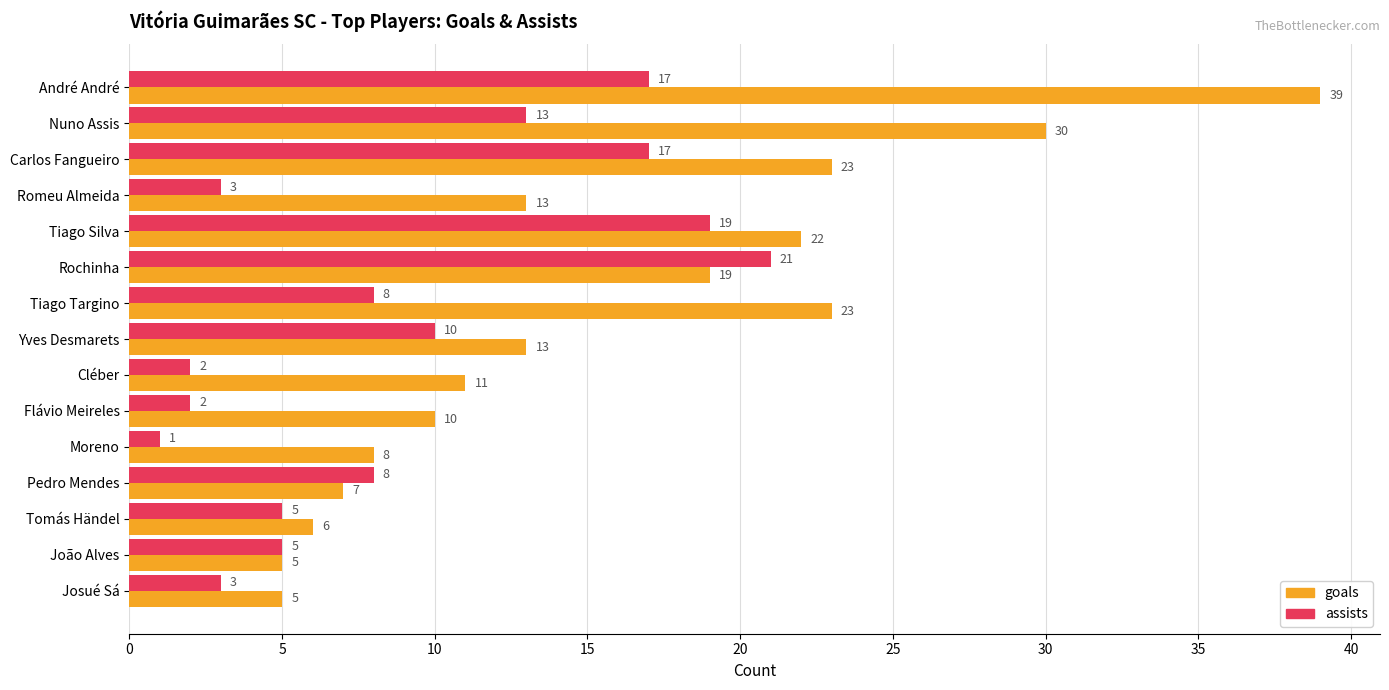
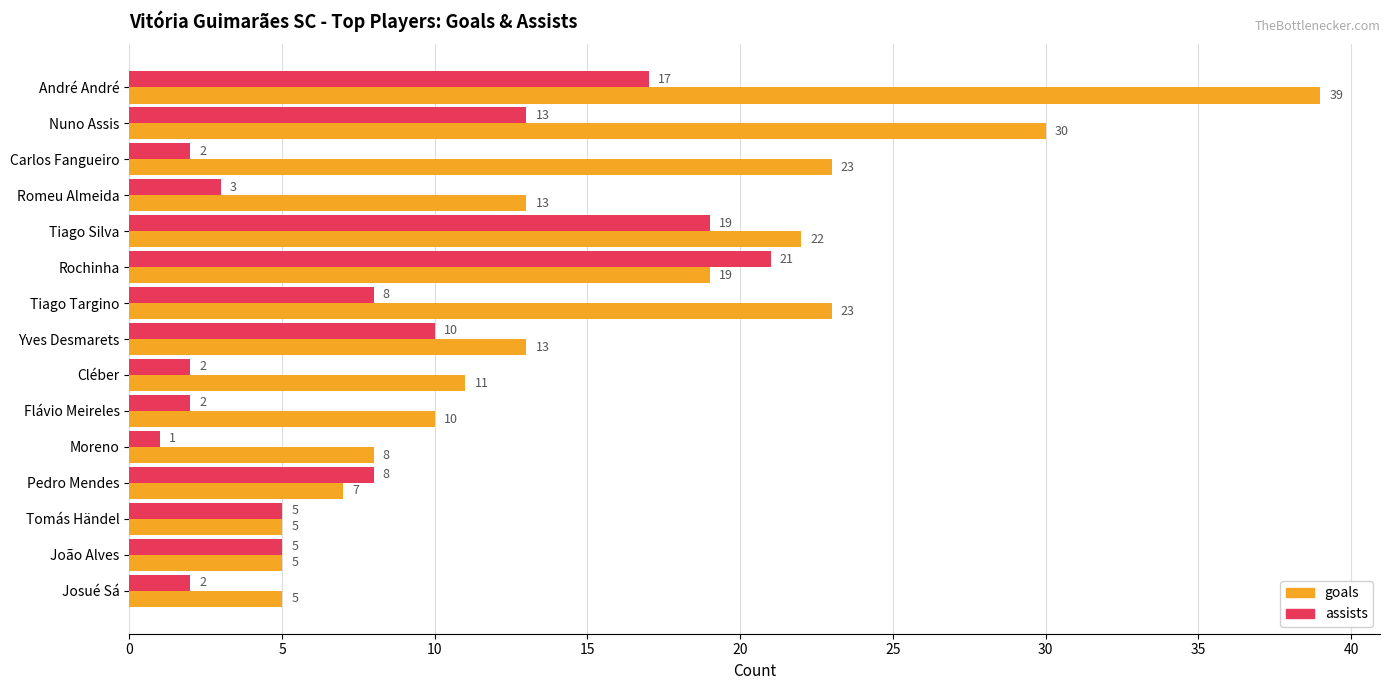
  {
    "goals": {
      "André André": 39,
      "Nuno Assis": 30,
      "Carlos Fangueiro": 23,
      "Romeu Almeida": 13,
      "Tiago Silva": 22,
      "Rochinha": 19,
      "Tiago Targino": 23,
      "Yves Desmarets": 13,
      "Cléber": 11,
      "Flávio Meireles": 10,
      "Moreno": 8,
      "Pedro Mendes": 7,
-     "Tomás Händel": 6,
+     "Tomás Händel": 5,
      "João Alves": 5,
      "Josué Sá": 5
    },
    "assists": {
      "André André": 17,
      "Nuno Assis": 13,
-     "Carlos Fangueiro": 17,
+     "Carlos Fangueiro": 2,
      "Romeu Almeida": 3,
      "Tiago Silva": 19,
      "Rochinha": 21,
      "Tiago Targino": 8,
      "Yves Desmarets": 10,
      "Cléber": 2,
      "Flávio Meireles": 2,
      "Moreno": 1,
      "Pedro Mendes": 8,
      "Tomás Händel": 5,
      "João Alves": 5,
-     "Josué Sá": 3
+     "Josué Sá": 2
    }
  }
